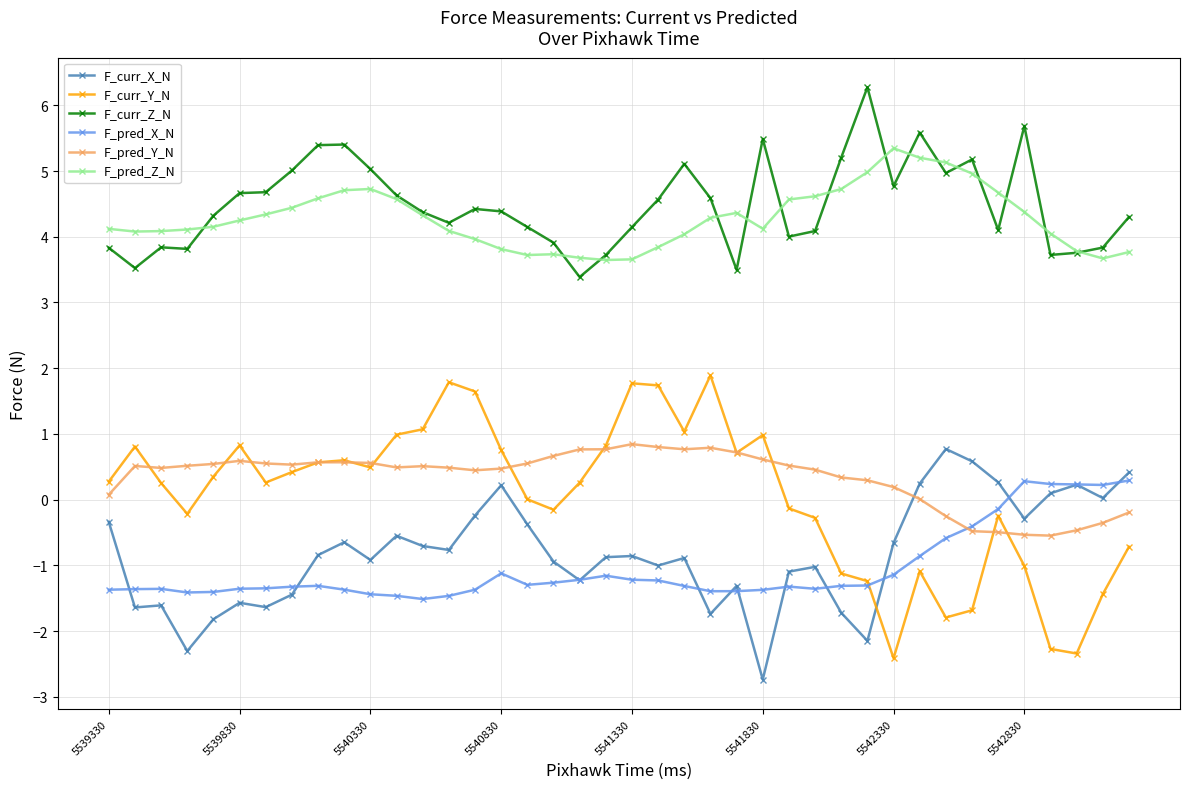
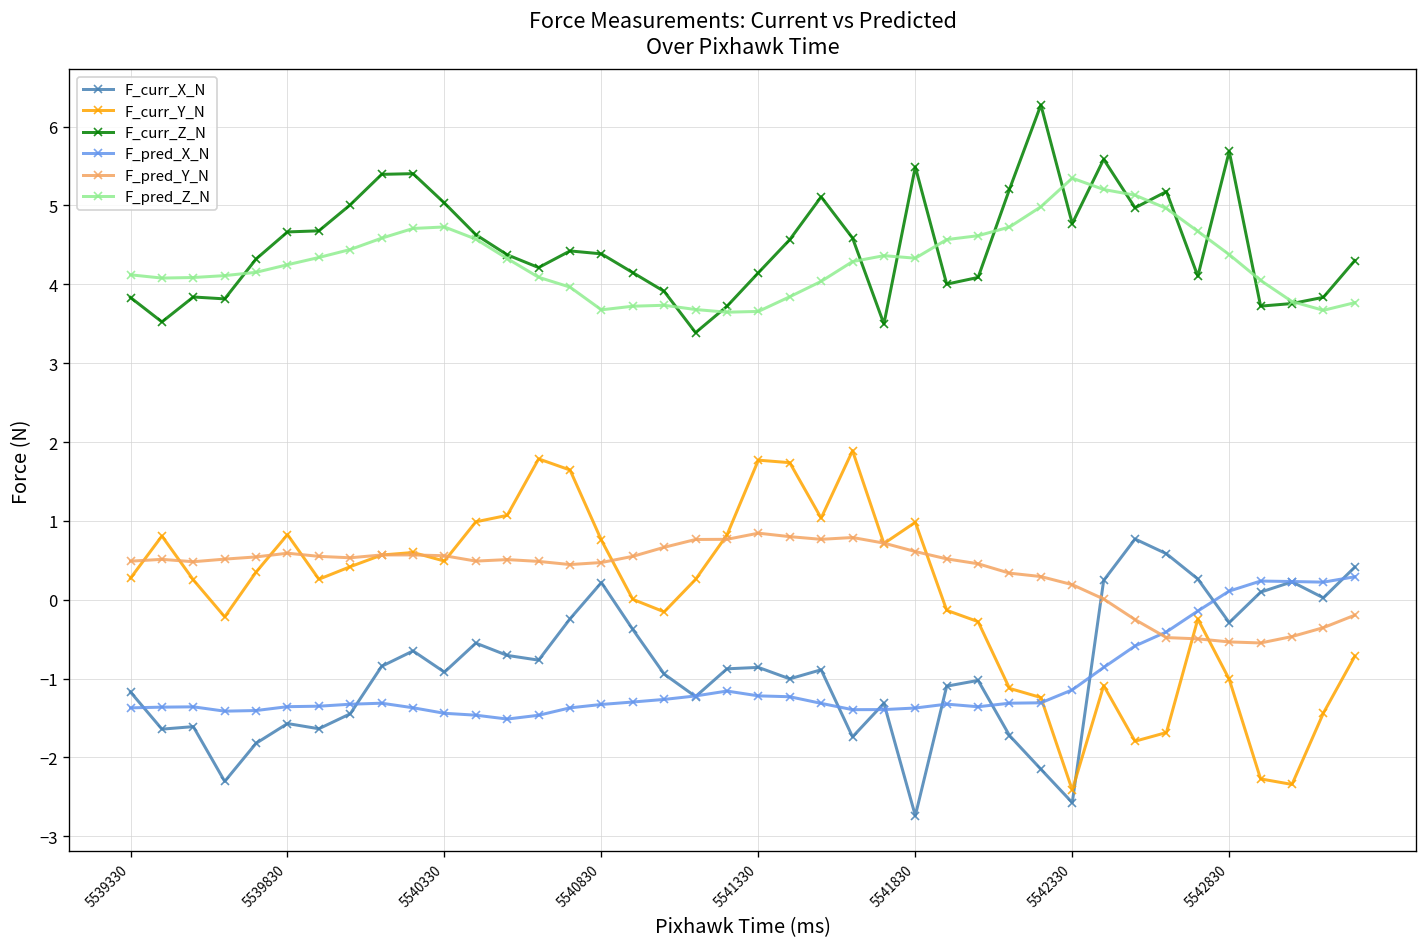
  {
    "F_curr_X_N": {
-     "5539330": -0.3,
+     "5539330": -1.2,
      "5539830": -1.6,
      "5540330": -0.9,
      "5540830": 0.2,
      "5541330": -0.9,
      "5541830": -2.7,
-     "5542330": -0.7,
+     "5542330": -2.6,
      "5542830": -0.3
    },
    "F_curr_Y_N": {
      "5539330": 0.3,
      "5539830": 0.8,
      "5540330": 0.5,
      "5540830": 0.8,
      "5541330": 1.8,
      "5541830": 1.0,
      "5542330": -2.4,
      "5542830": -1.0
    },
    "F_curr_Z_N": {
      "5539330": 3.8,
      "5539830": 4.7,
      "5540330": 5.0,
      "5540830": 4.4,
      "5541330": 4.1,
      "5541830": 5.5,
      "5542330": 4.8,
      "5542830": 5.7
    },
    "F_pred_X_N": {
      "5539330": -1.4,
      "5539830": -1.4,
      "5540330": -1.4,
-     "5540830": -1.1,
+     "5540830": -1.3,
      "5541330": -1.2,
      "5541830": -1.4,
      "5542330": -1.1,
-     "5542830": 0.3
+     "5542830": 0.1
    },
    "F_pred_Y_N": {
-     "5539330": 0.1,
+     "5539330": 0.5,
      "5539830": 0.6,
      "5540330": 0.6,
      "5540830": 0.5,
      "5541330": 0.8,
      "5541830": 0.6,
      "5542330": 0.2,
      "5542830": -0.5
    },
    "F_pred_Z_N": {
      "5539330": 4.1,
      "5539830": 4.2,
      "5540330": 4.7,
-     "5540830": 3.8,
+     "5540830": 3.7,
      "5541330": 3.7,
-     "5541830": 4.1,
+     "5541830": 4.3,
      "5542330": 5.3,
      "5542830": 4.4
    }
  }
